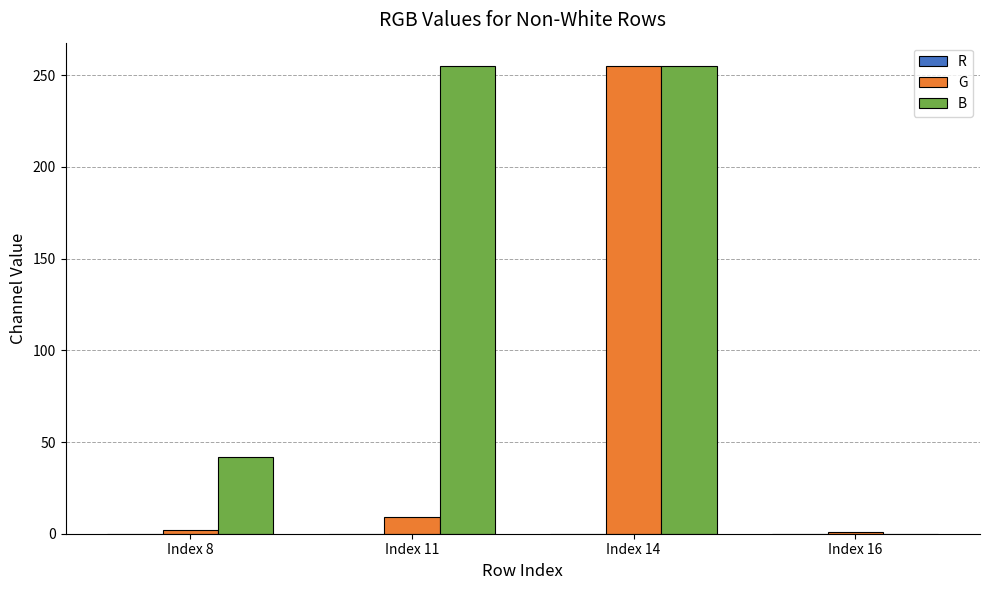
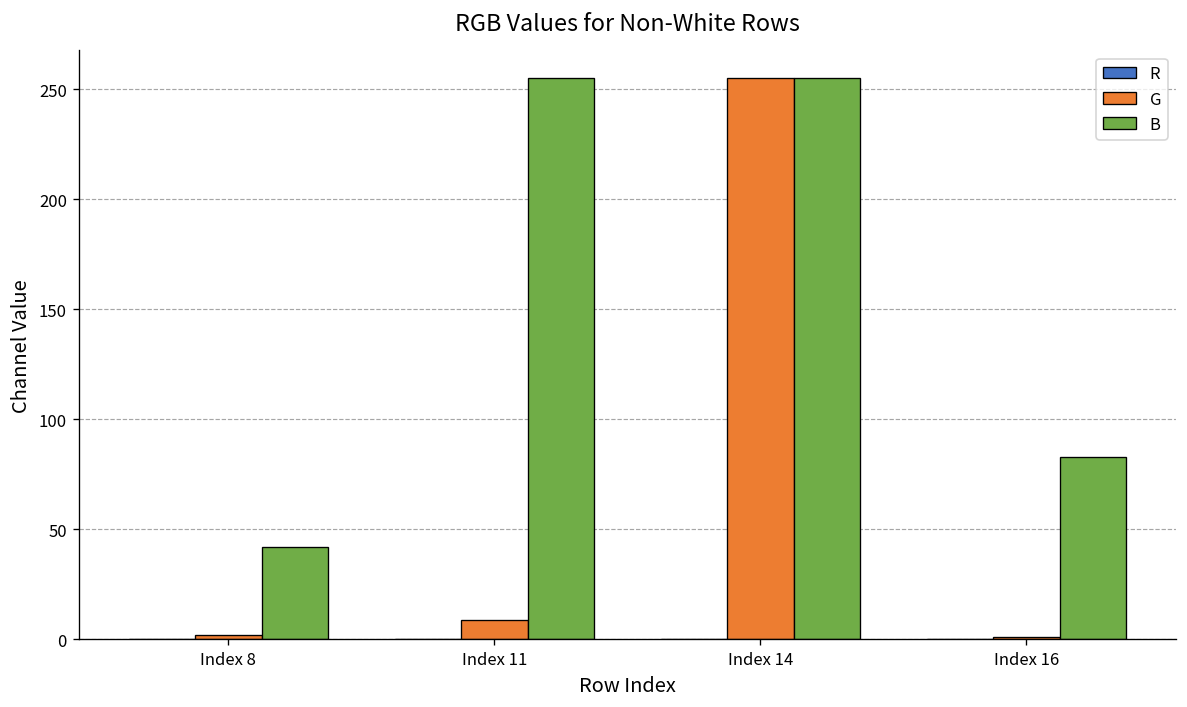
  {
    "R": {
      "Index 8": 0,
      "Index 11": 0,
      "Index 14": 0,
      "Index 16": 0
    },
    "G": {
      "Index 8": 2,
      "Index 11": 9,
      "Index 14": 255
    },
    "B": {
      "Index 8": 42,
      "Index 11": 255,
      "Index 14": 255,
-     "Index 16": 0
+     "Index 16": 83
    }
  }
